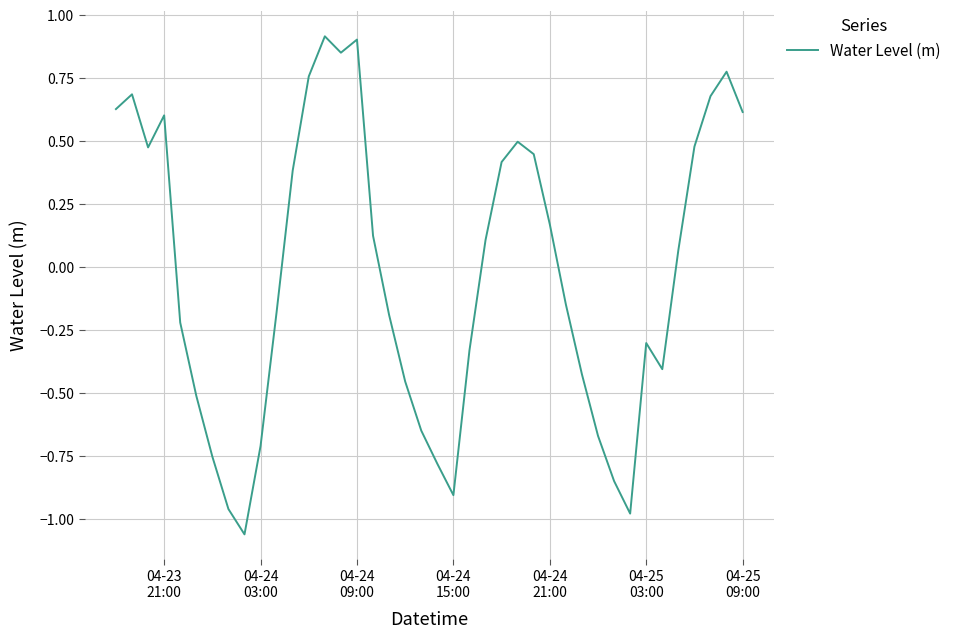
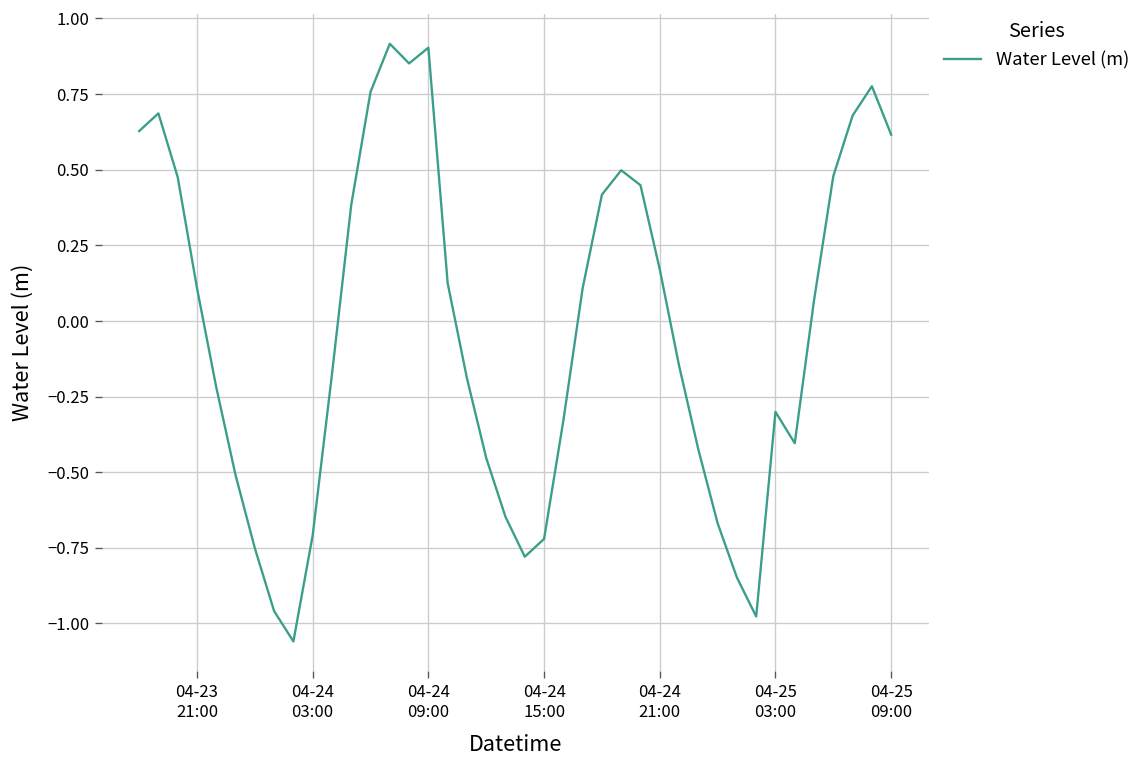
  {
-   "04-23 21:00": 0.60,
+   "04-23 21:00": 0.11,
    "04-24 03:00": -0.71,
    "04-24 09:00": 0.90,
-   "04-24 15:00": -0.90,
+   "04-24 15:00": -0.72,
    "04-24 21:00": 0.17,
    "04-25 03:00": -0.30,
    "04-25 09:00": 0.62
  }
